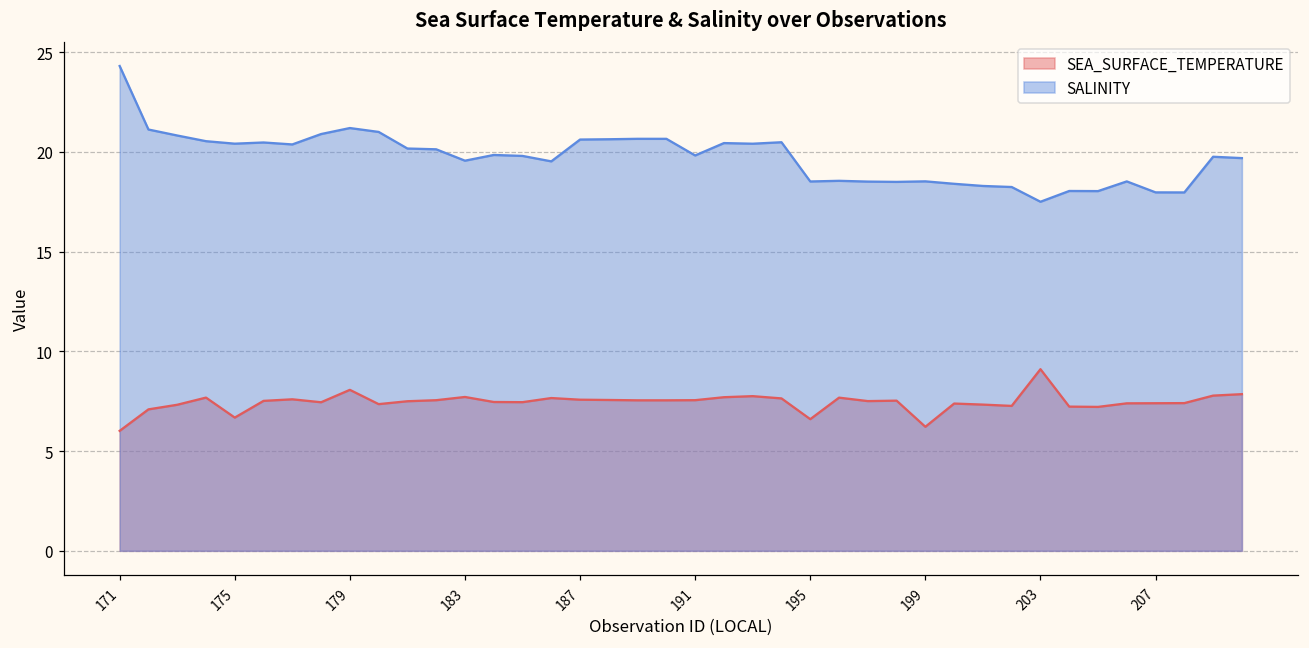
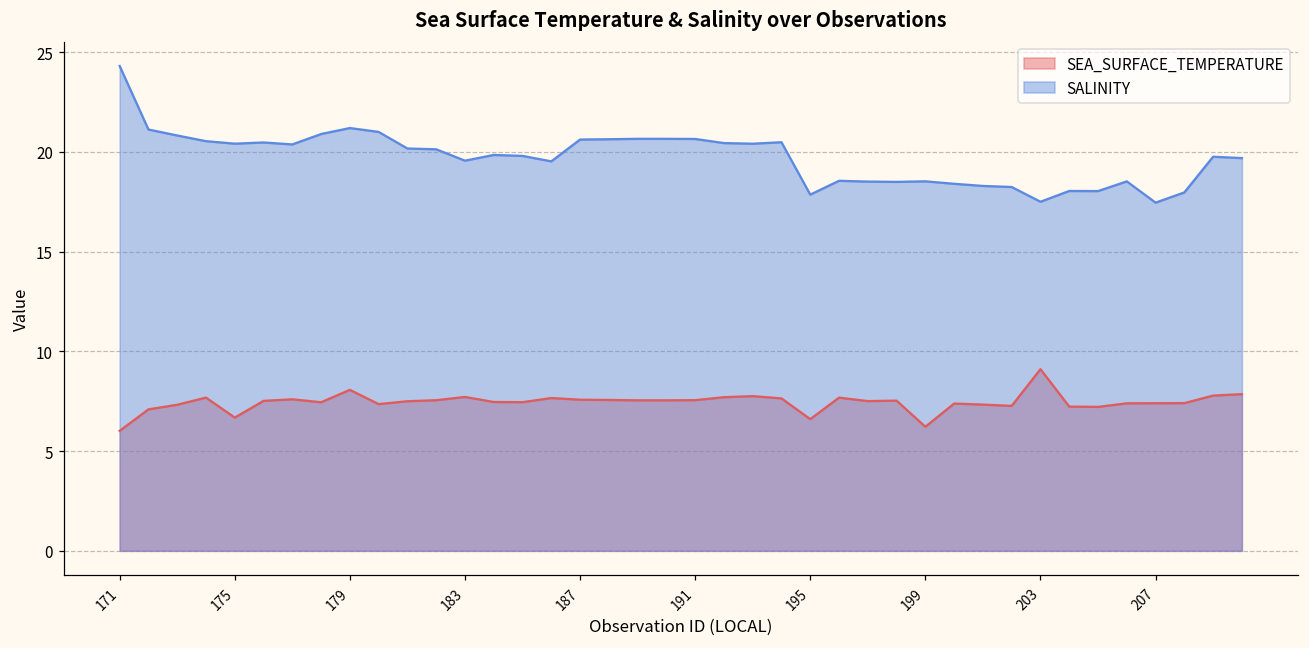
  {
    "SEA_SURFACE_TEMPERATURE": {
      "171": 6.0,
      "175": 6.7,
      "179": 8.1,
      "183": 7.7,
      "187": 7.6,
      "191": 7.6,
      "195": 6.6,
      "199": 6.2,
      "203": 9.1,
      "207": 7.4
    },
    "SALINITY": {
      "171": 24.3,
      "175": 20.4,
      "179": 21.2,
      "183": 19.6,
      "187": 20.6,
-     "191": 19.8,
-     "195": 18.5,
+     "191": 20.7,
+     "195": 17.9,
      "199": 18.5,
      "203": 17.5,
-     "207": 18.0
+     "207": 17.5
    }
  }
